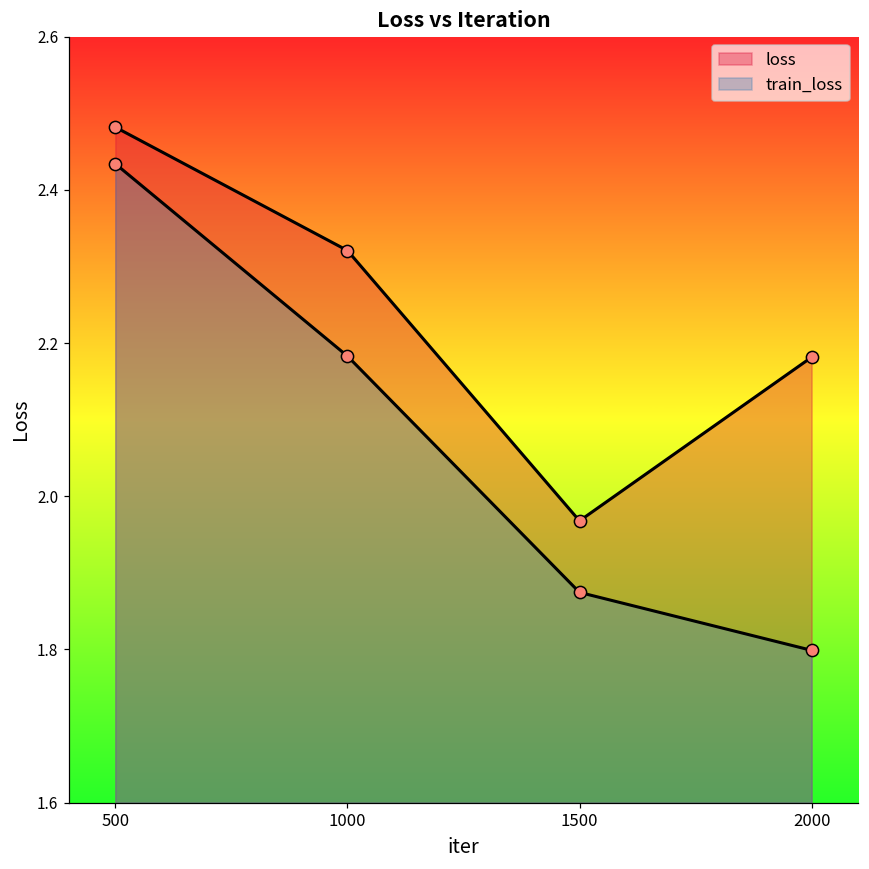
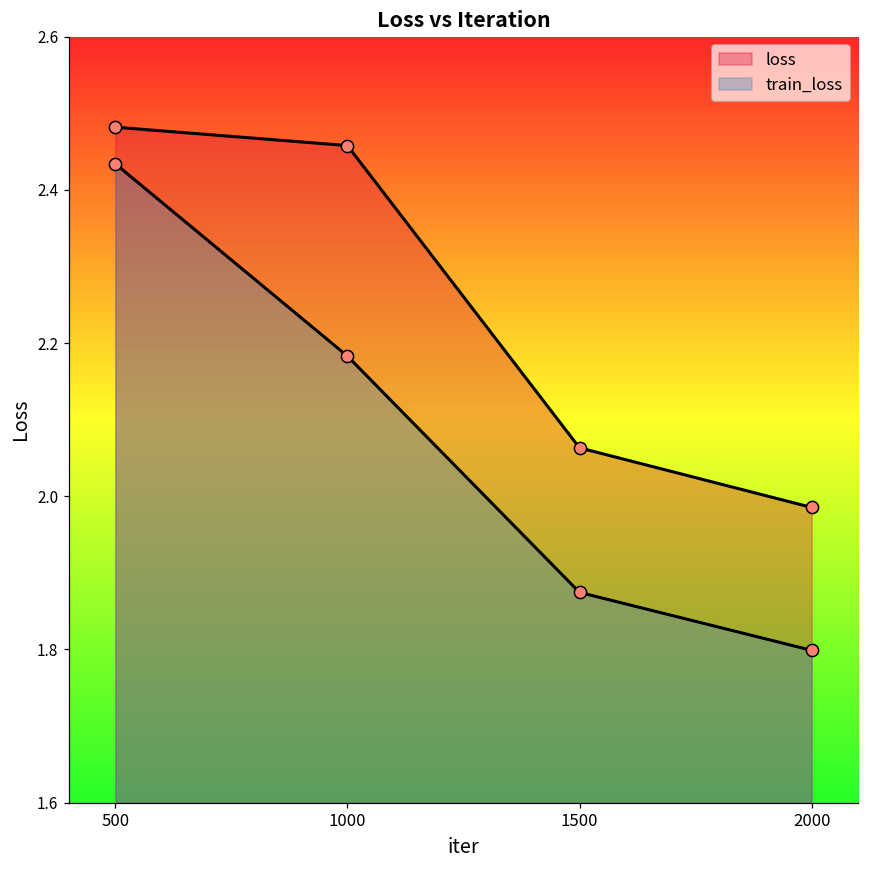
  {
    "loss": {
      "500": 2.48,
-     "1000": 2.32,
-     "1500": 1.97,
-     "2000": 2.18
+     "1000": 2.46,
+     "1500": 2.06,
+     "2000": 1.99
    },
    "train_loss": {
      "500": 2.43,
      "1000": 2.18,
      "1500": 1.87,
      "2000": 1.80
    }
  }
